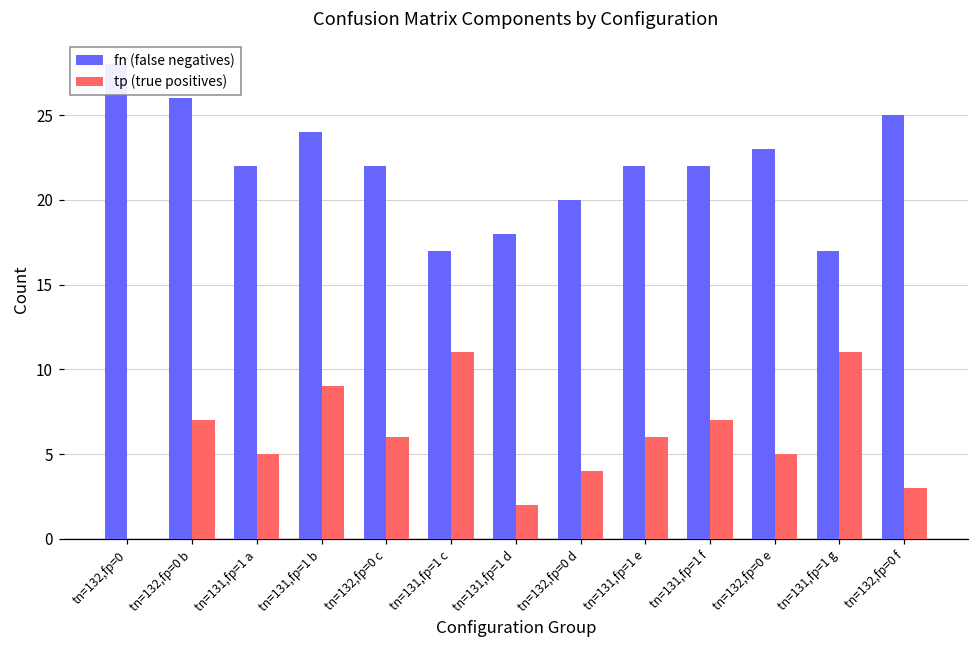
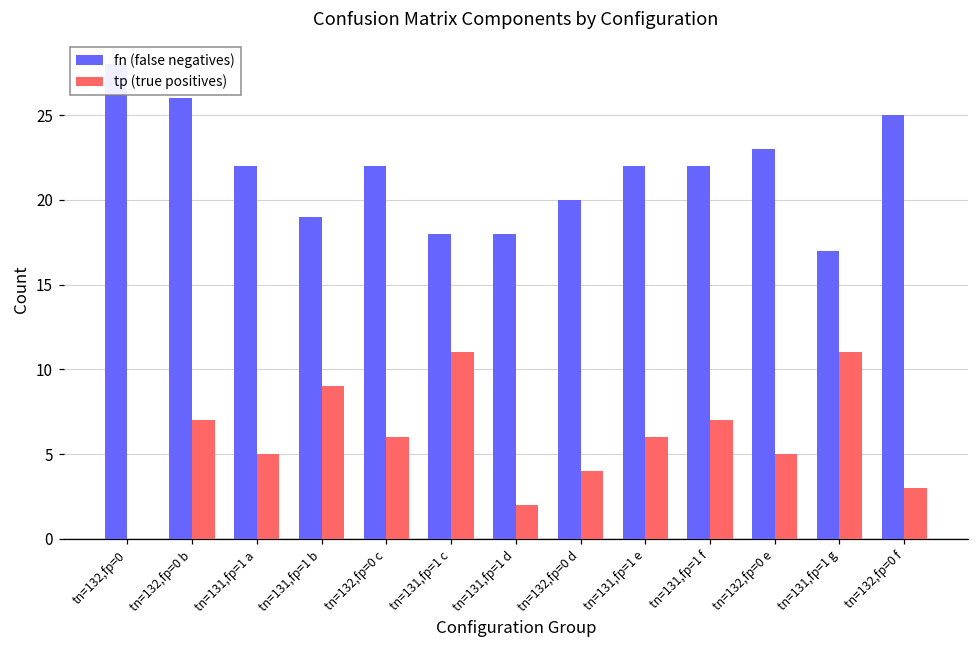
  {
    "fn (false negatives)": {
      "tn=132,fp=0 b": 26,
      "tn=131,fp=1 a": 22,
-     "tn=131,fp=1 b": 24,
+     "tn=131,fp=1 b": 19,
      "tn=132,fp=0 c": 22,
-     "tn=131,fp=1 c": 17,
+     "tn=131,fp=1 c": 18,
      "tn=131,fp=1 d": 18,
      "tn=132,fp=0 d": 20,
      "tn=131,fp=1 e": 22,
      "tn=131,fp=1 f": 22,
      "tn=132,fp=0 e": 23,
      "tn=131,fp=1 g": 17,
      "tn=132,fp=0 f": 25
    },
    "tp (true positives)": {
      "tn=132,fp=0": 0,
      "tn=132,fp=0 b": 7,
      "tn=131,fp=1 a": 5,
      "tn=131,fp=1 b": 9,
      "tn=132,fp=0 c": 6,
      "tn=131,fp=1 c": 11,
      "tn=131,fp=1 d": 2,
      "tn=132,fp=0 d": 4,
      "tn=131,fp=1 e": 6,
      "tn=131,fp=1 f": 7,
      "tn=132,fp=0 e": 5,
      "tn=131,fp=1 g": 11,
      "tn=132,fp=0 f": 3
    }
  }
